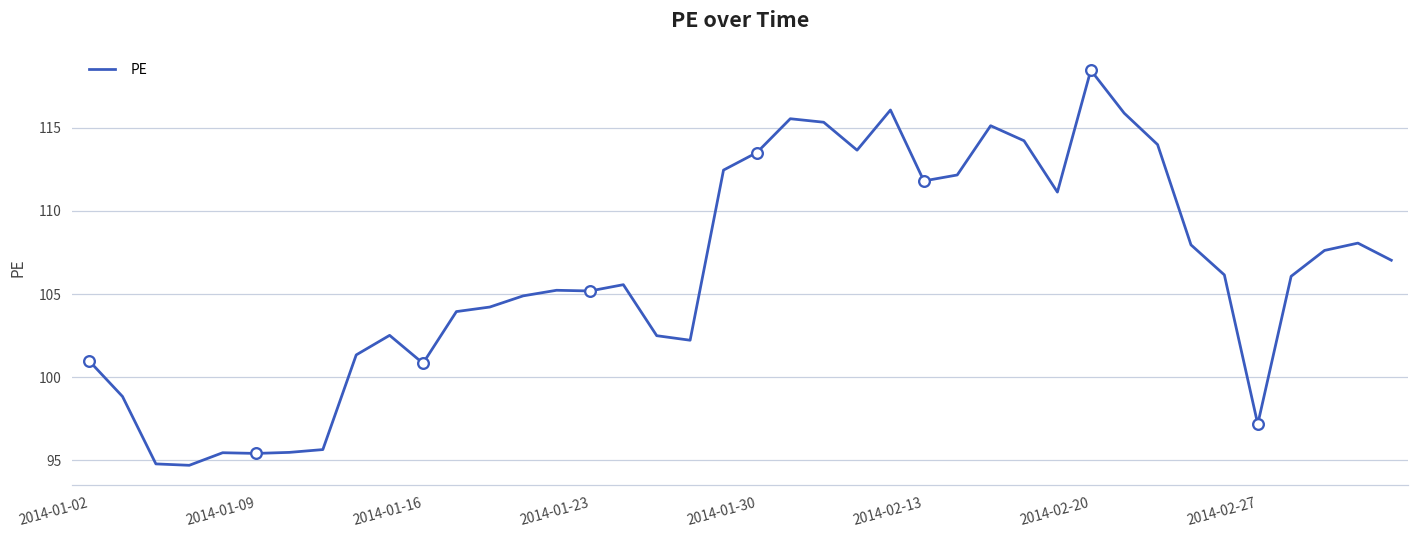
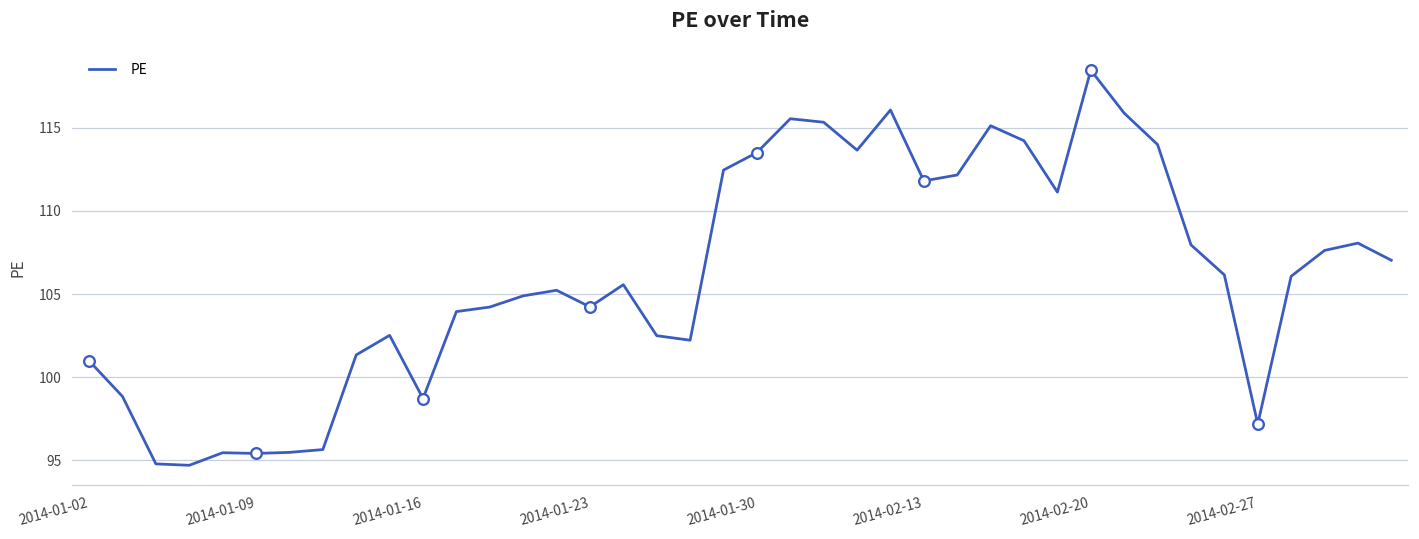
  {
    "PE": {
-     "2014-01-16": 100.8,
-     "2014-01-23": 105.2
+     "2014-01-16": 98.7,
+     "2014-01-23": 104.2
    }
  }
